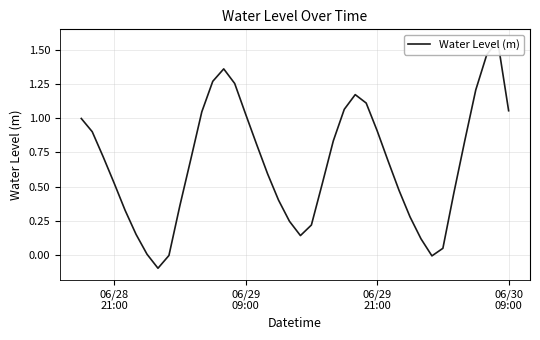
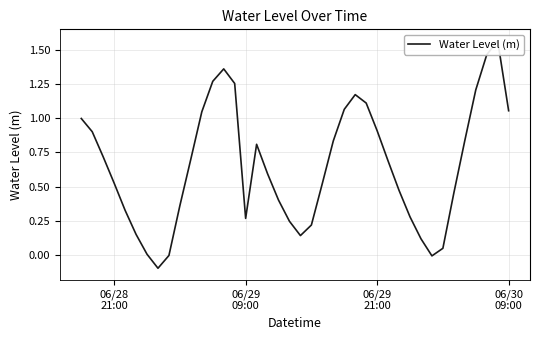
  {
    "06/28 21:00": 0.53,
-   "06/29 09:00": 1.03,
+   "06/29 09:00": 0.27,
    "06/29 21:00": 0.91,
    "06/30 09:00": 1.05
  }
